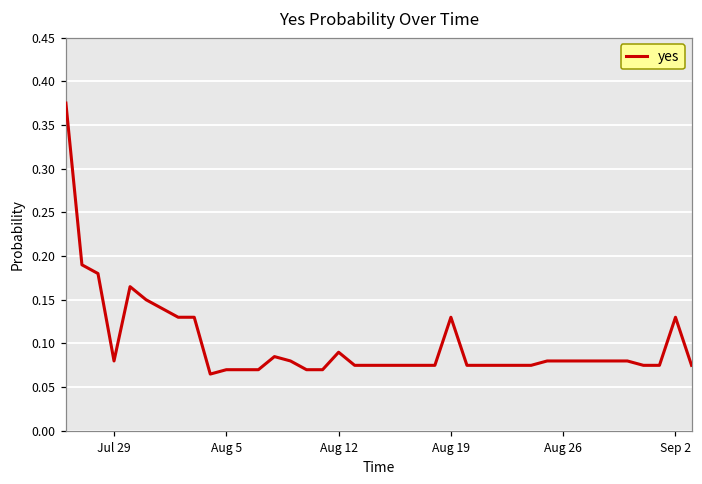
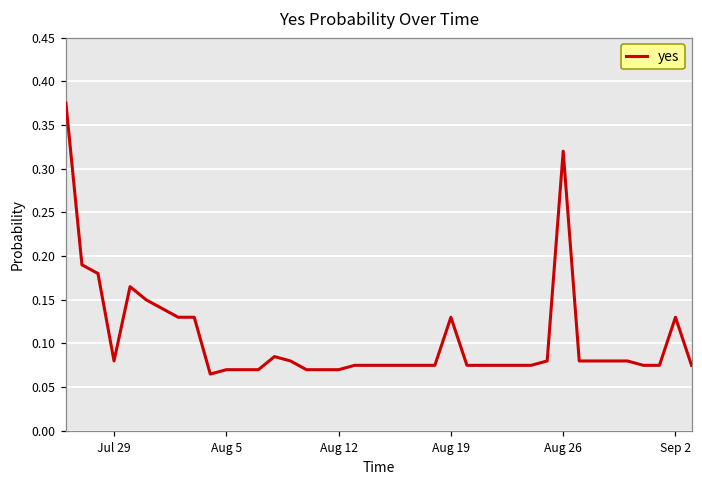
  {
    "Jul 29": 0.08,
    "Aug 5": 0.07,
-   "Aug 12": 0.09,
+   "Aug 12": 0.07,
    "Aug 19": 0.13,
-   "Aug 26": 0.08,
+   "Aug 26": 0.32,
    "Sep 2": 0.13
  }
